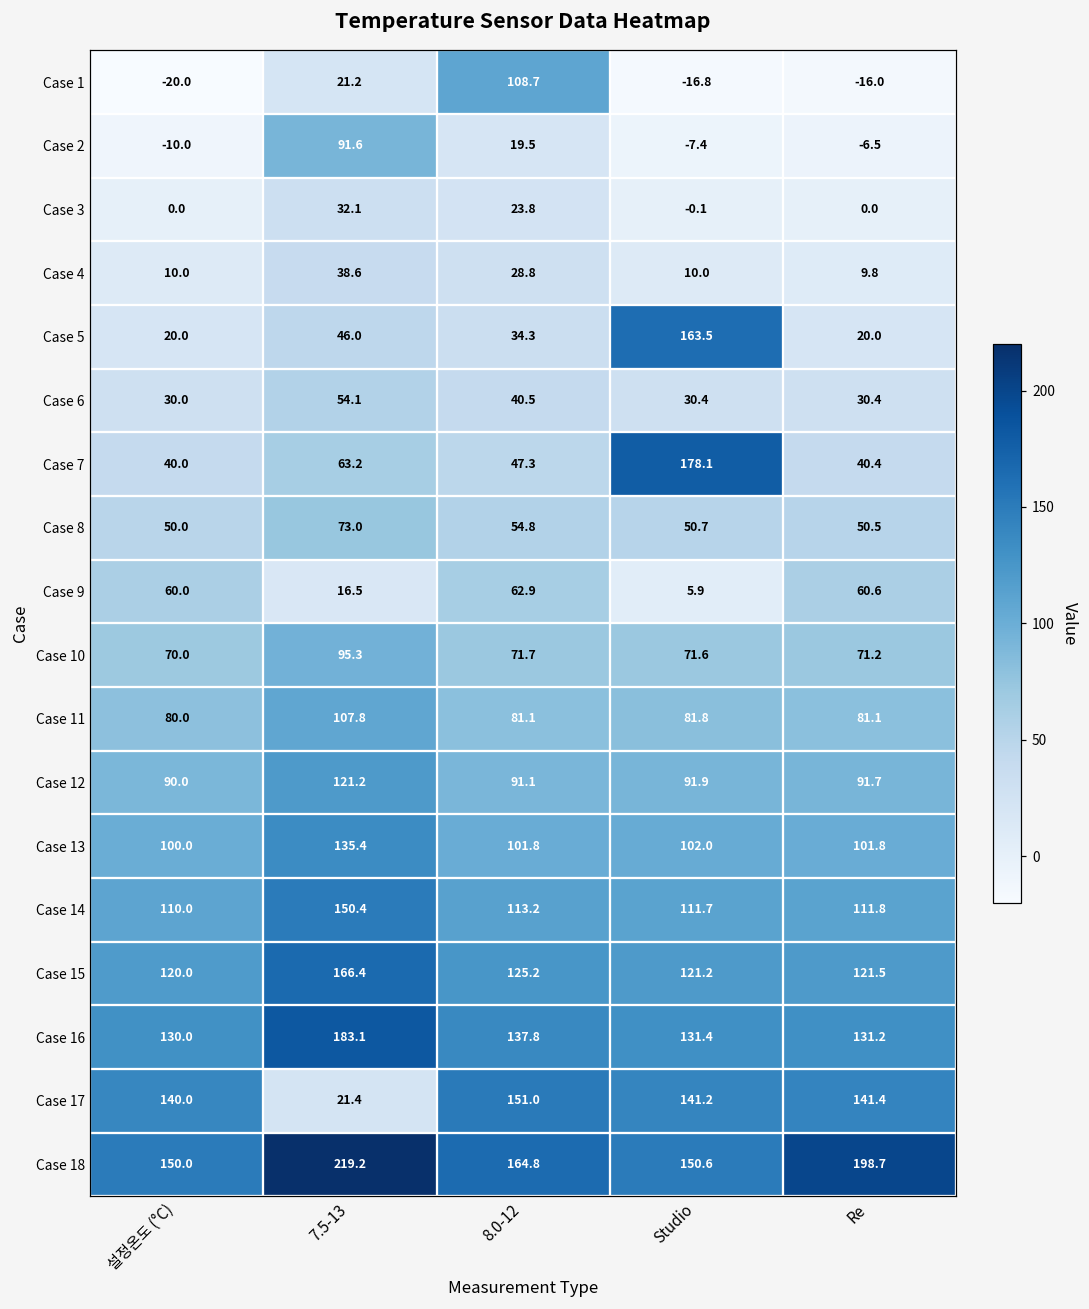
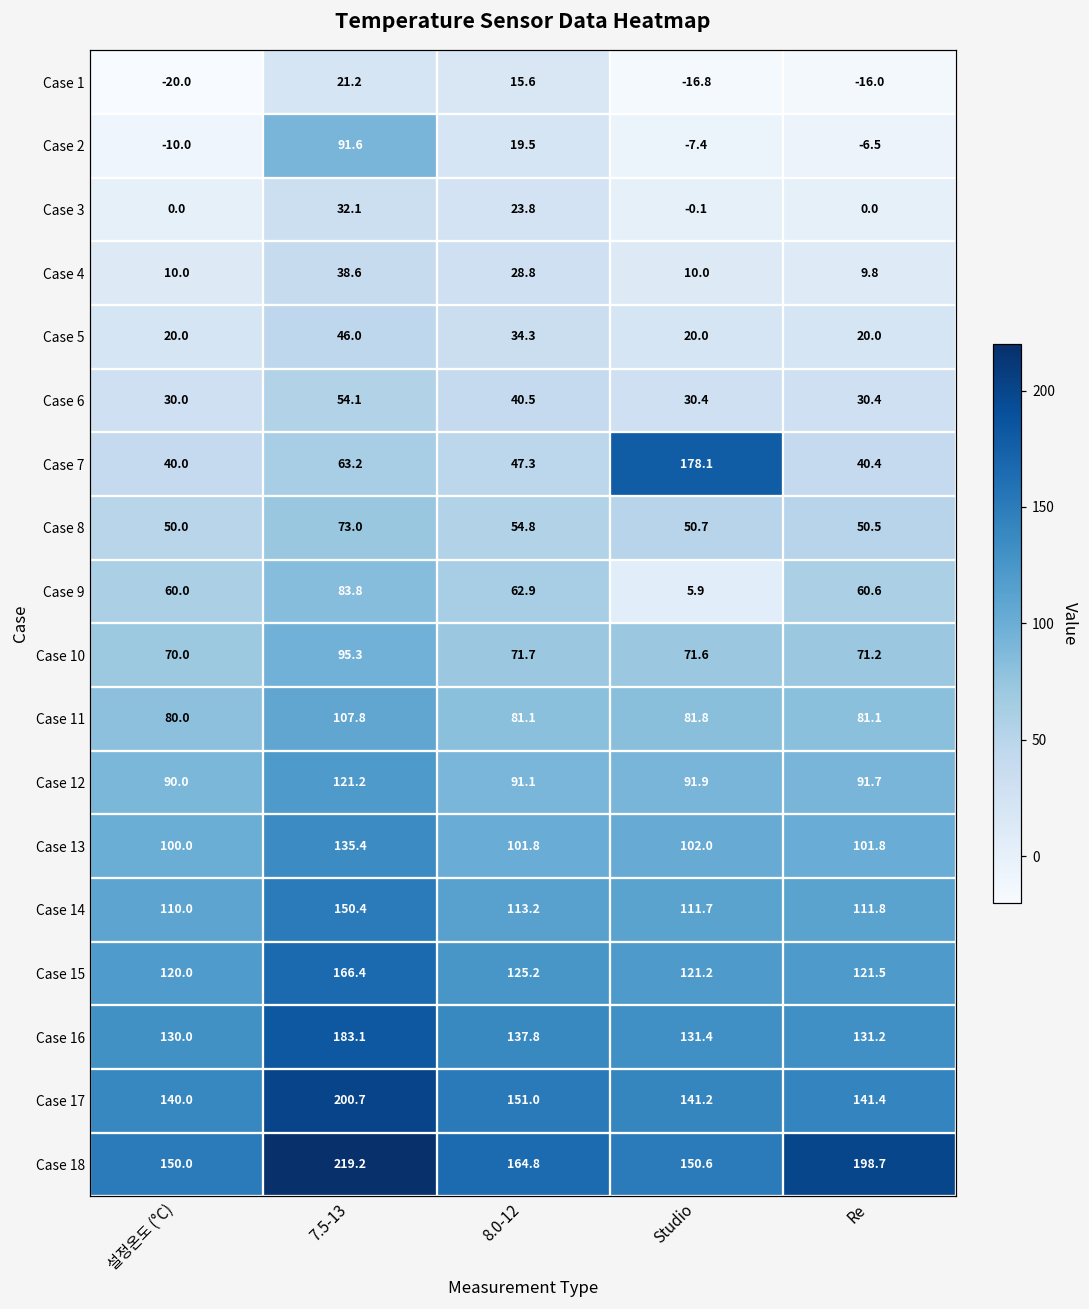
  {
    "Case 1": {
      "설정온도 (°C)": -20.0,
      "7.5-13": 21.2,
-     "8.0-12": 108.7,
+     "8.0-12": 15.6,
      "Studio": -16.8,
      "Re": -16.0
    },
    "Case 2": {
      "설정온도 (°C)": -10.0,
      "7.5-13": 91.6,
      "8.0-12": 19.5,
      "Studio": -7.4,
      "Re": -6.5
    },
    "Case 3": {
      "설정온도 (°C)": 0.0,
      "7.5-13": 32.1,
      "8.0-12": 23.8,
      "Studio": -0.1,
      "Re": 0.0
    },
    "Case 4": {
      "설정온도 (°C)": 10.0,
      "7.5-13": 38.6,
      "8.0-12": 28.8,
      "Studio": 10.0,
      "Re": 9.8
    },
    "Case 5": {
      "설정온도 (°C)": 20.0,
      "7.5-13": 46.0,
      "8.0-12": 34.3,
-     "Studio": 163.5,
+     "Studio": 20.0,
      "Re": 20.0
    },
    "Case 6": {
      "설정온도 (°C)": 30.0,
      "7.5-13": 54.1,
      "8.0-12": 40.5,
      "Studio": 30.4,
      "Re": 30.4
    },
    "Case 7": {
      "설정온도 (°C)": 40.0,
      "7.5-13": 63.2,
      "8.0-12": 47.3,
      "Studio": 178.1,
      "Re": 40.4
    },
    "Case 8": {
      "설정온도 (°C)": 50.0,
      "7.5-13": 73.0,
      "8.0-12": 54.8,
      "Studio": 50.7,
      "Re": 50.5
    },
    "Case 9": {
      "설정온도 (°C)": 60.0,
-     "7.5-13": 16.5,
+     "7.5-13": 83.8,
      "8.0-12": 62.9,
      "Studio": 5.9,
      "Re": 60.6
    },
    "Case 10": {
      "설정온도 (°C)": 70.0,
      "7.5-13": 95.3,
      "8.0-12": 71.7,
      "Studio": 71.6,
      "Re": 71.2
    },
    "Case 11": {
      "설정온도 (°C)": 80.0,
      "7.5-13": 107.8,
      "8.0-12": 81.1,
      "Studio": 81.8,
      "Re": 81.1
    },
    "Case 12": {
      "설정온도 (°C)": 90.0,
      "7.5-13": 121.2,
      "8.0-12": 91.1,
      "Studio": 91.9,
      "Re": 91.7
    },
    "Case 13": {
      "설정온도 (°C)": 100.0,
      "7.5-13": 135.4,
      "8.0-12": 101.8,
      "Studio": 102.0,
      "Re": 101.8
    },
    "Case 14": {
      "설정온도 (°C)": 110.0,
      "7.5-13": 150.4,
      "8.0-12": 113.2,
      "Studio": 111.7,
      "Re": 111.8
    },
    "Case 15": {
      "설정온도 (°C)": 120.0,
      "7.5-13": 166.4,
      "8.0-12": 125.2,
      "Studio": 121.2,
      "Re": 121.5
    },
    "Case 16": {
      "설정온도 (°C)": 130.0,
      "7.5-13": 183.1,
      "8.0-12": 137.8,
      "Studio": 131.4,
      "Re": 131.2
    },
    "Case 17": {
      "설정온도 (°C)": 140.0,
-     "7.5-13": 21.4,
+     "7.5-13": 200.7,
      "8.0-12": 151.0,
      "Studio": 141.2,
      "Re": 141.4
    },
    "Case 18": {
      "설정온도 (°C)": 150.0,
      "7.5-13": 219.2,
      "8.0-12": 164.8,
      "Studio": 150.6,
      "Re": 198.7
    }
  }
